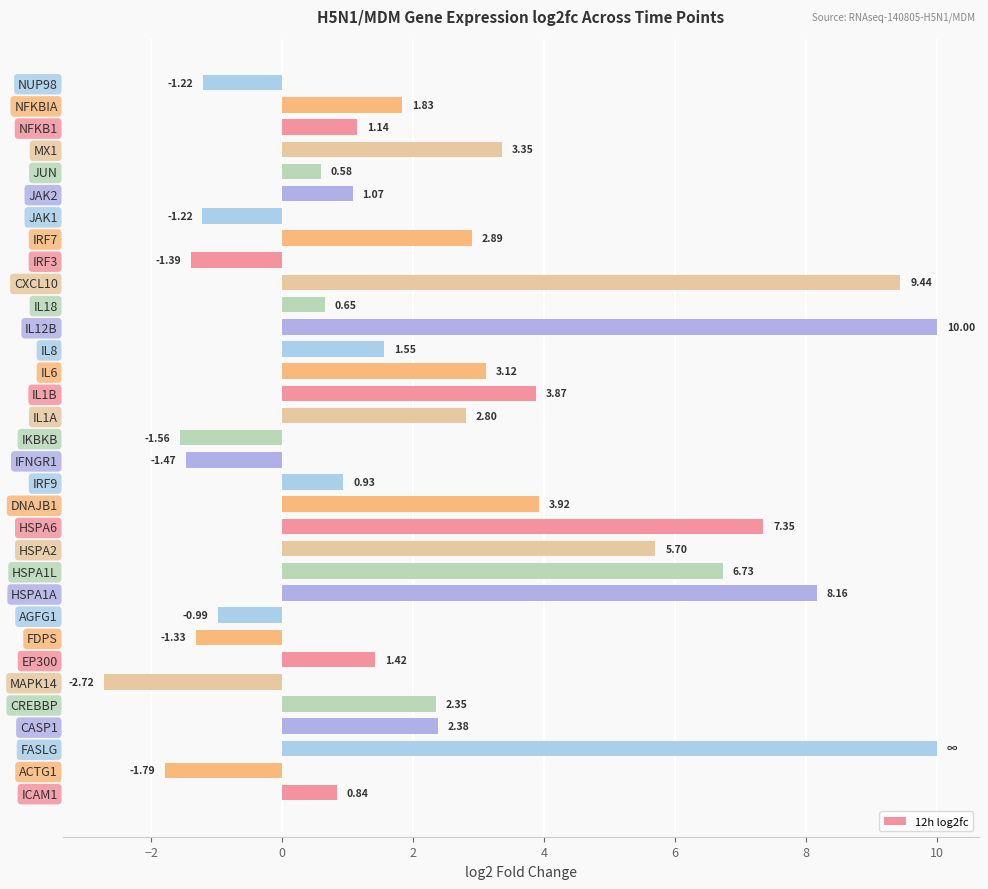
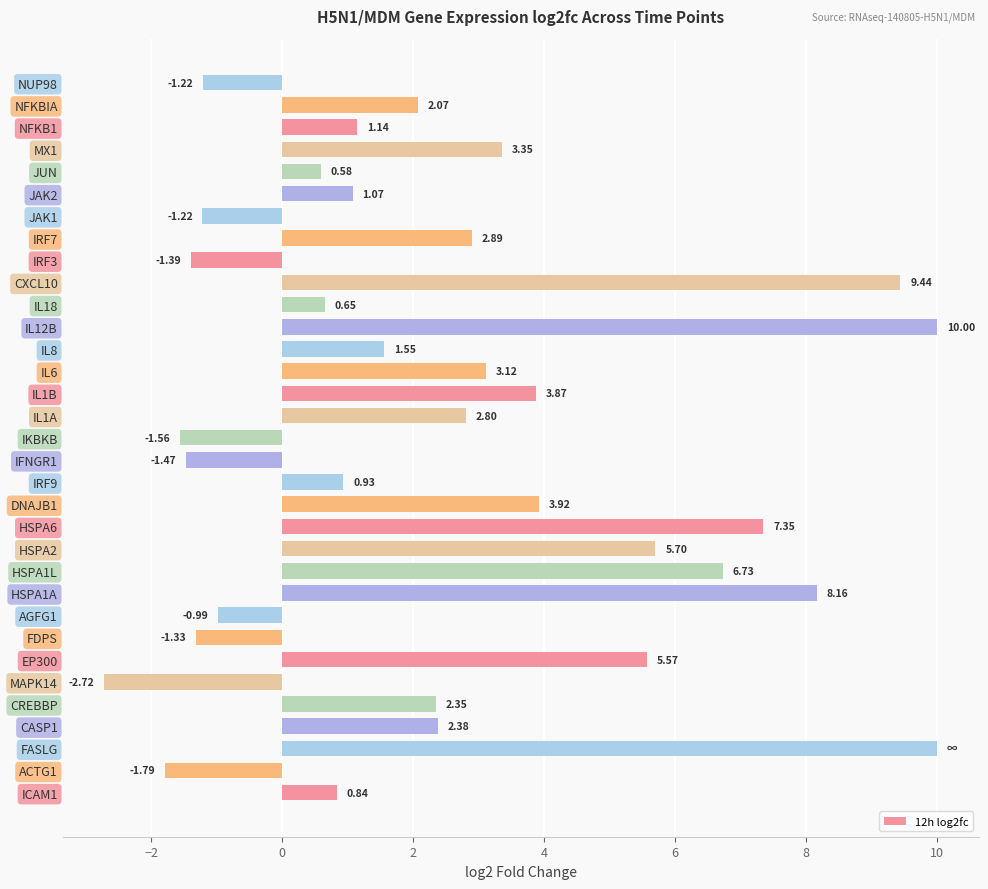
  {
    "NUP98": -1.22,
-   "NFKBIA": 1.83,
+   "NFKBIA": 2.07,
    "NFKB1": 1.14,
    "MX1": 3.35,
    "JUN": 0.58,
    "JAK2": 1.07,
    "JAK1": -1.22,
    "IRF7": 2.89,
    "IRF3": -1.39,
    "CXCL10": 9.44,
    "IL18": 0.65,
    "IL12B": 10.00,
    "IL8": 1.55,
    "IL6": 3.12,
    "IL1B": 3.87,
    "IL1A": 2.80,
    "IKBKB": -1.56,
    "IFNGR1": -1.47,
    "IRF9": 0.93,
    "DNAJB1": 3.92,
    "HSPA6": 7.35,
    "HSPA2": 5.70,
    "HSPA1L": 6.73,
    "HSPA1A": 8.16,
    "AGFG1": -0.99,
    "FDPS": -1.33,
-   "EP300": 1.42,
+   "EP300": 5.57,
    "MAPK14": -2.72,
    "CREBBP": 2.35,
    "CASP1": 2.38,
    "ACTG1": -1.79,
    "ICAM1": 0.84
  }
